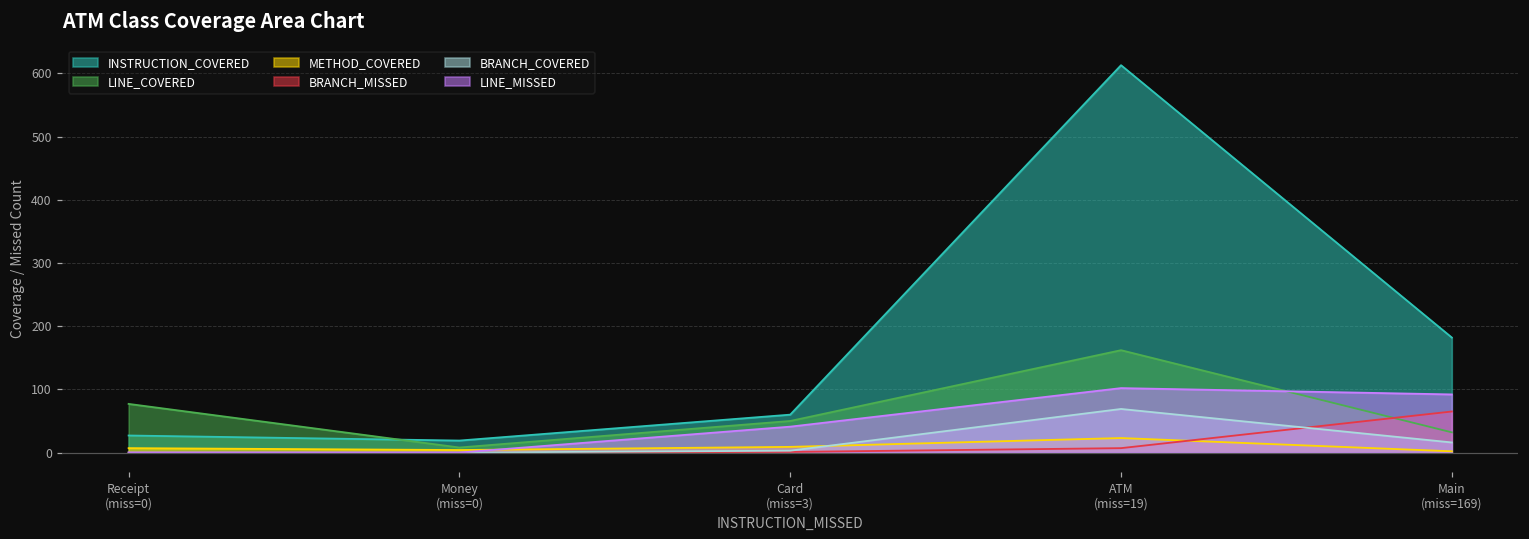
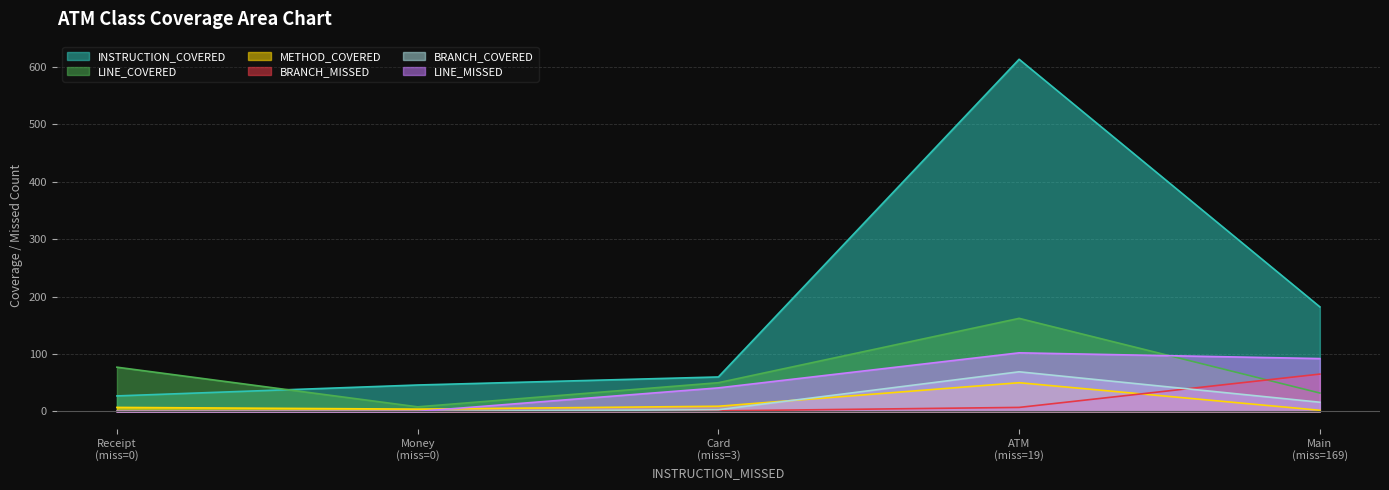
  {
    "INSTRUCTION_COVERED": {
      "Receipt (miss=0)": 30,
-     "Money (miss=0)": 20,
+     "Money (miss=0)": 50,
      "Card (miss=3)": 60,
      "ATM (miss=19)": 610,
      "Main (miss=169)": 180
    },
    "LINE_COVERED": {
      "Receipt (miss=0)": 80,
      "Card (miss=3)": 50,
      "ATM (miss=19)": 160,
      "Main (miss=169)": 30
    },
    "METHOD_COVERED": {
      "Receipt (miss=0)": 10,
      "Card (miss=3)": 10,
-     "ATM (miss=19)": 20,
+     "ATM (miss=19)": 50,
      "Main (miss=169)": 0
    },
    "BRANCH_MISSED": {
      "ATM (miss=19)": 10,
      "Main (miss=169)": 70
    },
    "BRANCH_COVERED": {
      "ATM (miss=19)": 70,
      "Main (miss=169)": 20
    },
    "LINE_MISSED": {
      "Card (miss=3)": 40,
      "ATM (miss=19)": 100,
      "Main (miss=169)": 90
    }
  }
